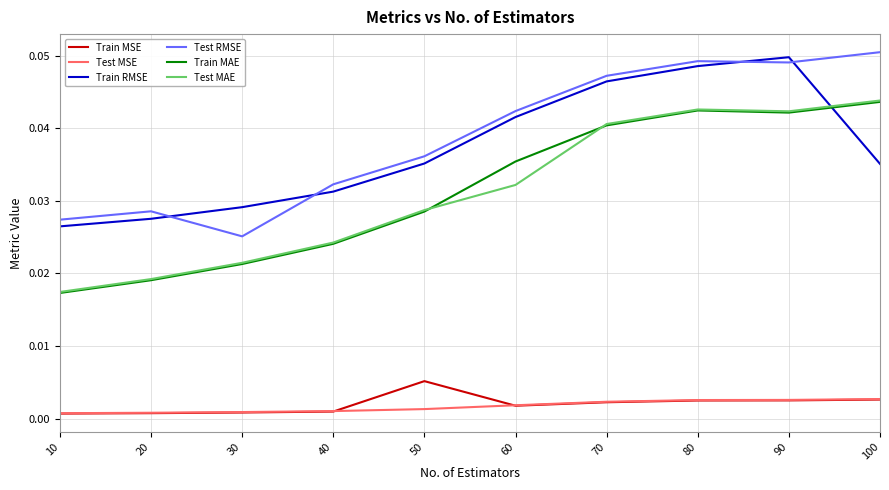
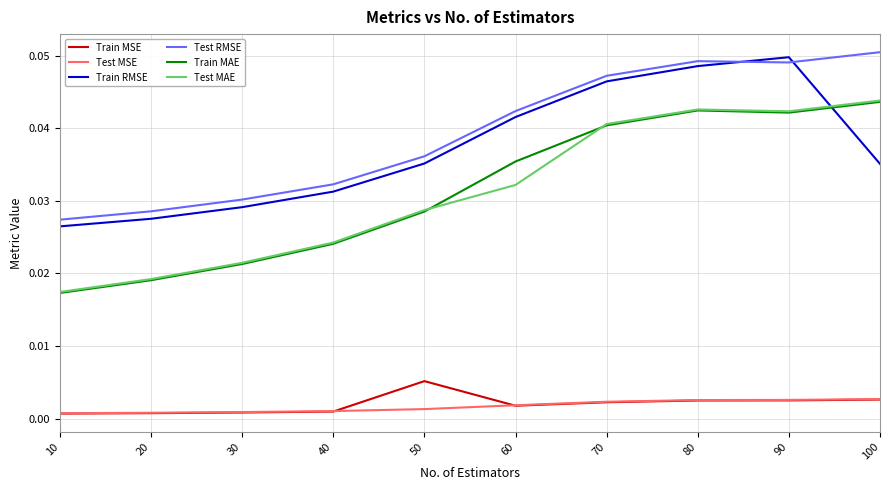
  {
    "Train MSE": {
      "50": 0.005
    },
    "Test MSE": {
      "50": 0.001
    },
    "Train RMSE": {
      "10": 0.026,
      "20": 0.028,
      "30": 0.029,
      "40": 0.031,
      "50": 0.035,
      "60": 0.042,
      "70": 0.046,
      "80": 0.049,
      "90": 0.050,
      "100": 0.035
    },
    "Test RMSE": {
      "10": 0.027,
      "20": 0.029,
-     "30": 0.025,
+     "30": 0.030,
      "40": 0.032,
      "50": 0.036,
      "60": 0.042,
      "70": 0.047,
      "80": 0.049,
      "90": 0.049,
      "100": 0.050
    },
    "Train MAE": {
      "60": 0.035
    },
    "Test MAE": {
      "60": 0.032
    }
  }
